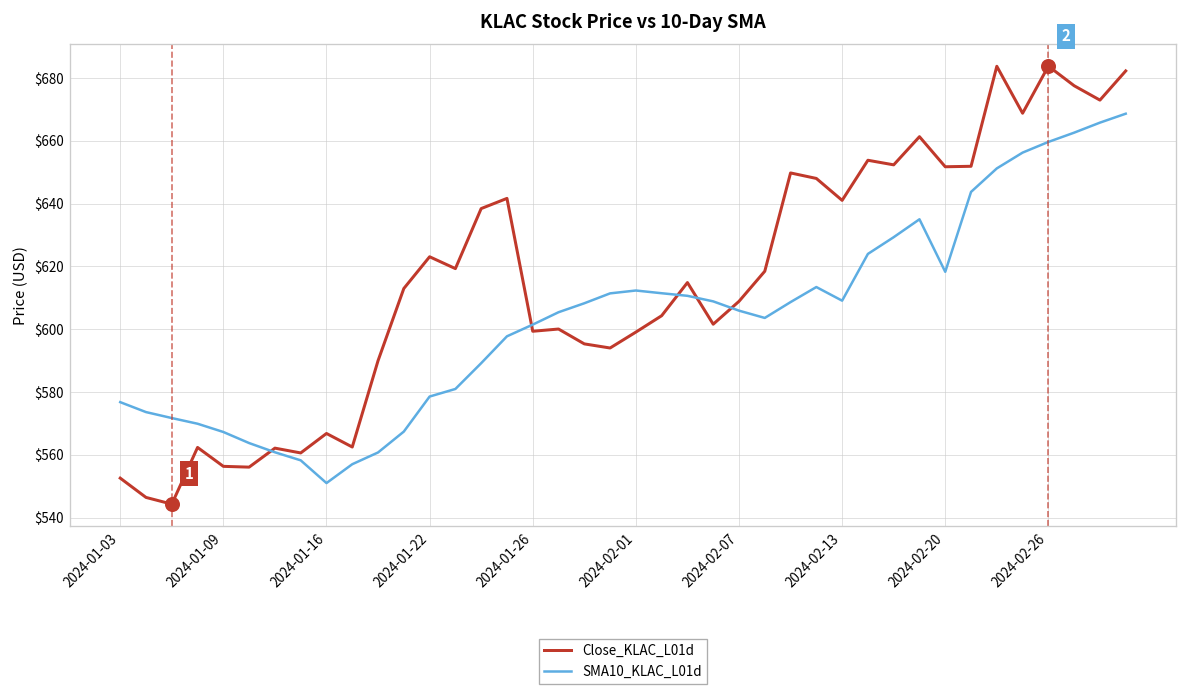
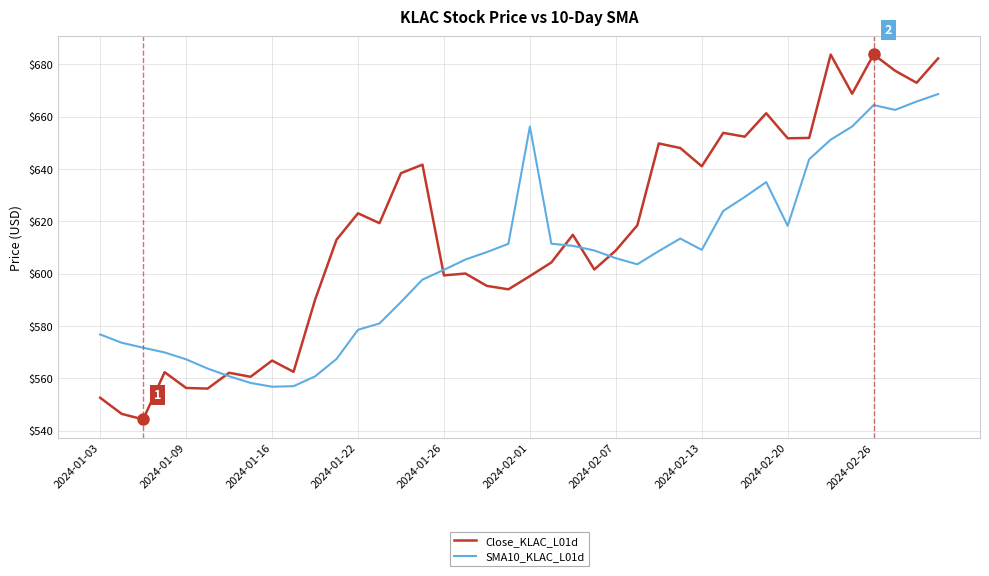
  {
    "SMA10_KLAC_L01d": {
      "2024-01-03": "$577",
      "2024-01-09": "$567",
-     "2024-01-16": "$551",
+     "2024-01-16": "$557",
      "2024-01-22": "$579",
      "2024-01-26": "$601",
-     "2024-02-01": "$612",
+     "2024-02-01": "$656",
      "2024-02-07": "$606",
      "2024-02-13": "$609",
      "2024-02-20": "$618",
-     "2024-02-26": "$660"
+     "2024-02-26": "$664"
    }
  }
